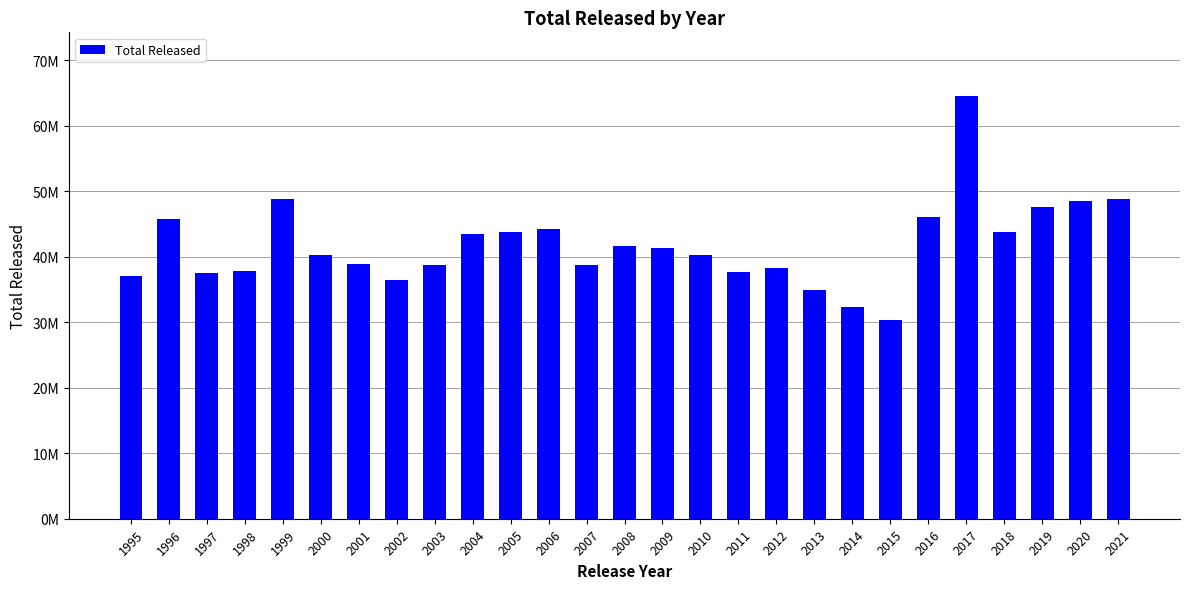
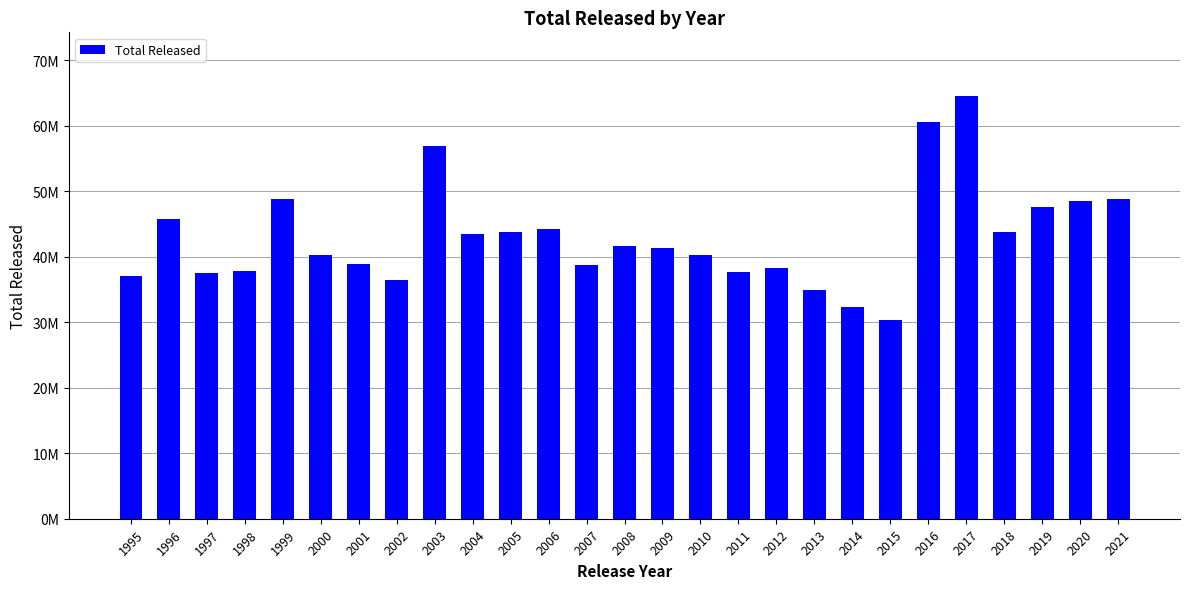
  {
    "1995": 37000000,
    "1996": 46000000,
    "1997": 38000000,
    "1998": 38000000,
    "1999": 49000000,
    "2000": 40000000,
    "2001": 39000000,
    "2002": 37000000,
-   "2003": 39000000,
+   "2003": 57000000,
    "2004": 44000000,
    "2005": 44000000,
    "2006": 44000000,
    "2007": 39000000,
    "2008": 42000000,
    "2009": 41000000,
    "2010": 40000000,
    "2011": 38000000,
    "2012": 38000000,
    "2013": 35000000,
    "2014": 32000000,
    "2015": 30000000,
-   "2016": 46000000,
+   "2016": 61000000,
    "2017": 65000000,
    "2018": 44000000,
    "2019": 48000000,
    "2020": 49000000,
    "2021": 49000000
  }
